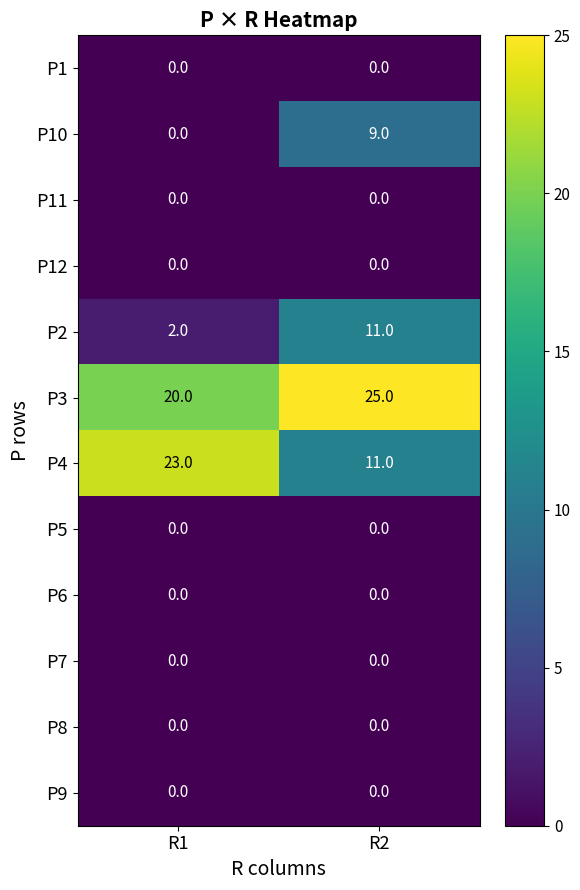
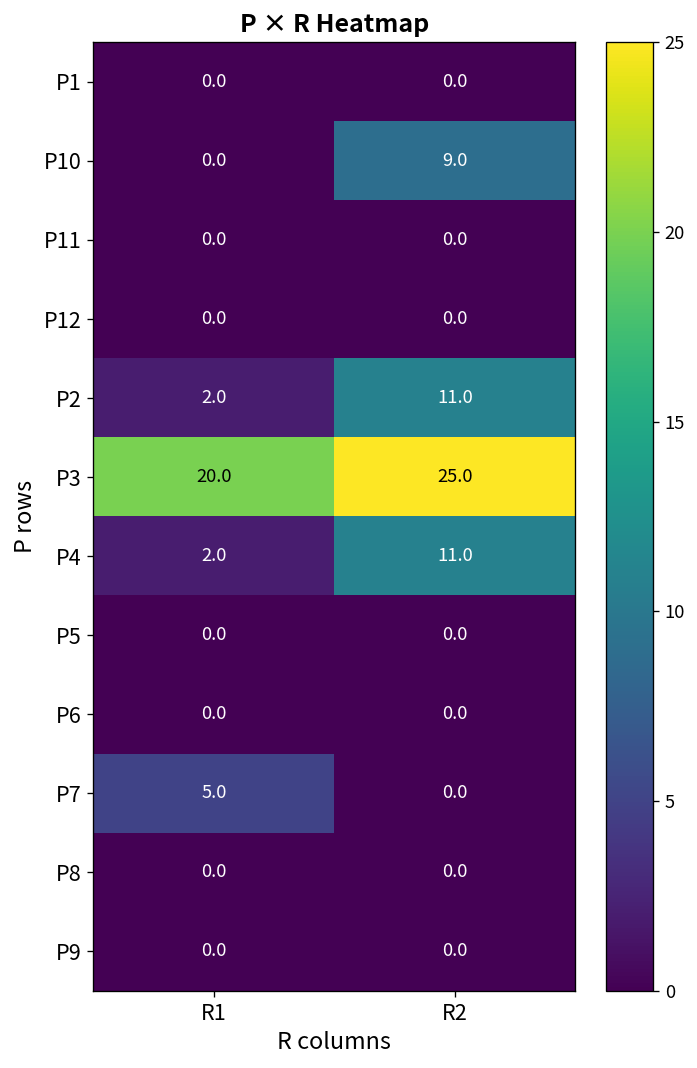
  {
    "P1": {
      "R1": 0.0,
      "R2": 0.0
    },
    "P10": {
      "R1": 0.0,
      "R2": 9.0
    },
    "P11": {
      "R1": 0.0,
      "R2": 0.0
    },
    "P12": {
      "R1": 0.0,
      "R2": 0.0
    },
    "P2": {
      "R1": 2.0,
      "R2": 11.0
    },
    "P3": {
      "R1": 20.0,
      "R2": 25.0
    },
    "P4": {
-     "R1": 23.0,
+     "R1": 2.0,
      "R2": 11.0
    },
    "P5": {
      "R1": 0.0,
      "R2": 0.0
    },
    "P6": {
      "R1": 0.0,
      "R2": 0.0
    },
    "P7": {
-     "R1": 0.0,
+     "R1": 5.0,
      "R2": 0.0
    },
    "P8": {
      "R1": 0.0,
      "R2": 0.0
    },
    "P9": {
      "R1": 0.0,
      "R2": 0.0
    }
  }
